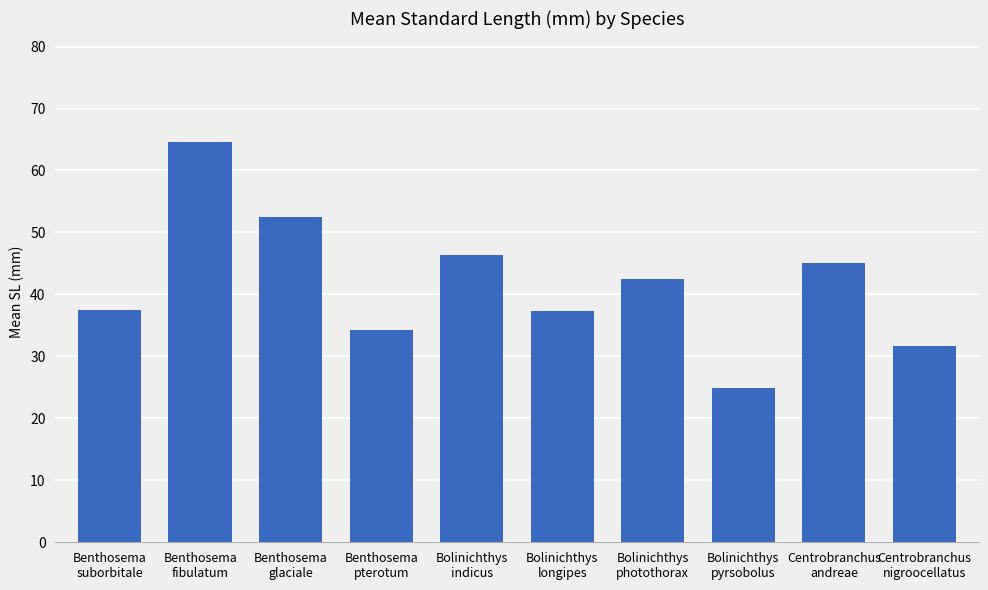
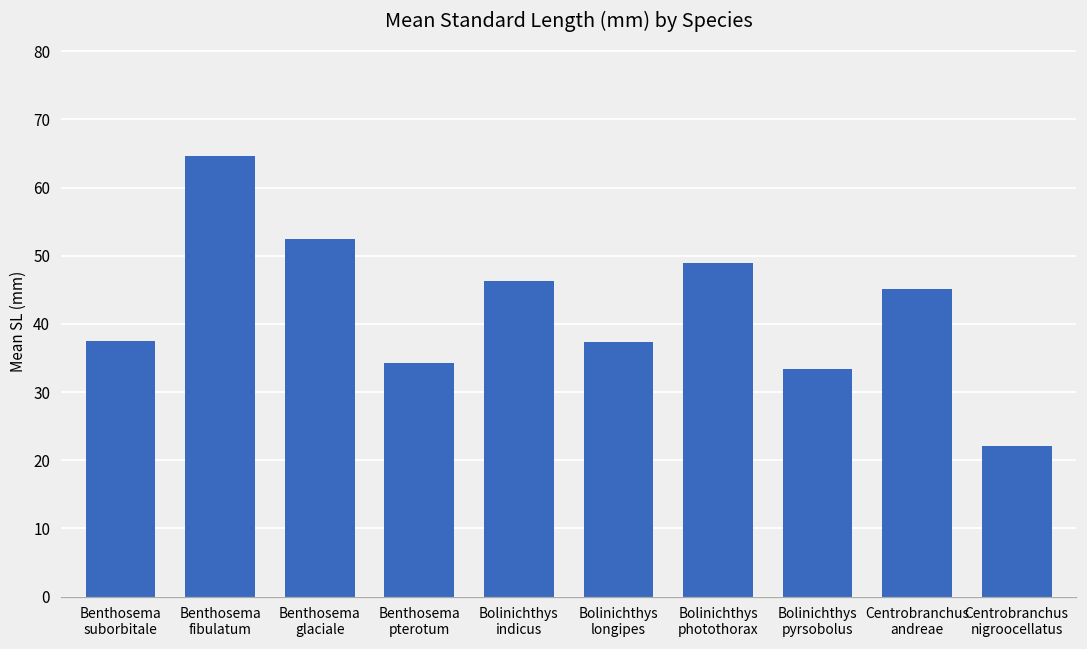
  {
    "Benthosema suborbitale": 38,
    "Benthosema fibulatum": 65,
    "Benthosema glaciale": 53,
    "Benthosema pterotum": 34,
    "Bolinichthys indicus": 46,
    "Bolinichthys longipes": 37,
-   "Bolinichthys photothorax": 43,
-   "Bolinichthys pyrsobolus": 25,
+   "Bolinichthys photothorax": 49,
+   "Bolinichthys pyrsobolus": 33,
    "Centrobranchus andreae": 45,
-   "Centrobranchus nigroocellatus": 32
+   "Centrobranchus nigroocellatus": 22
  }
